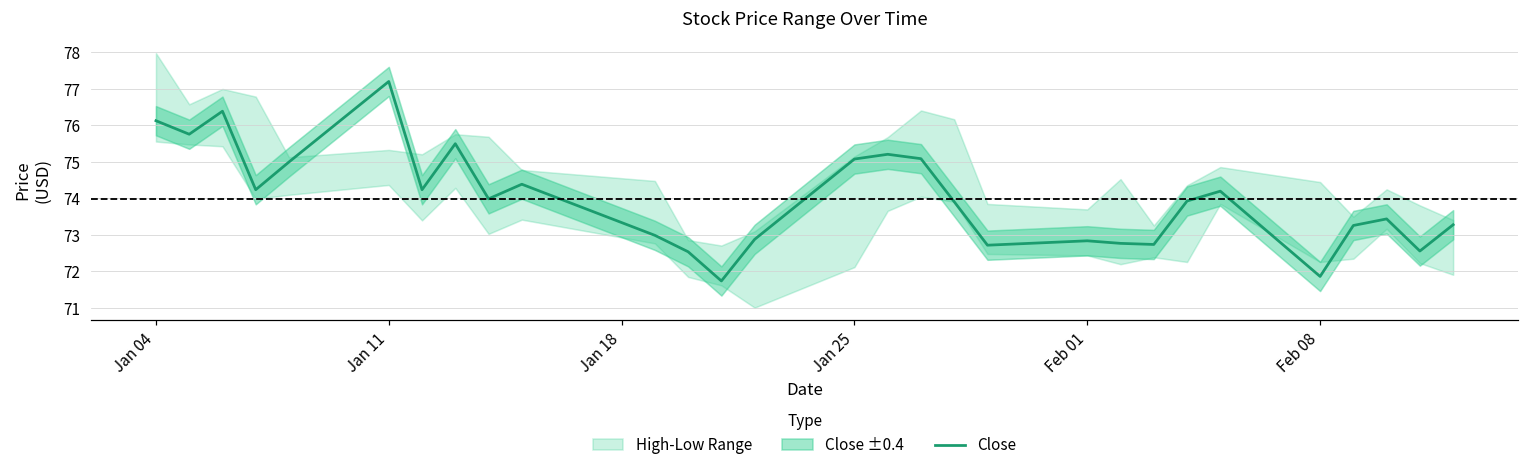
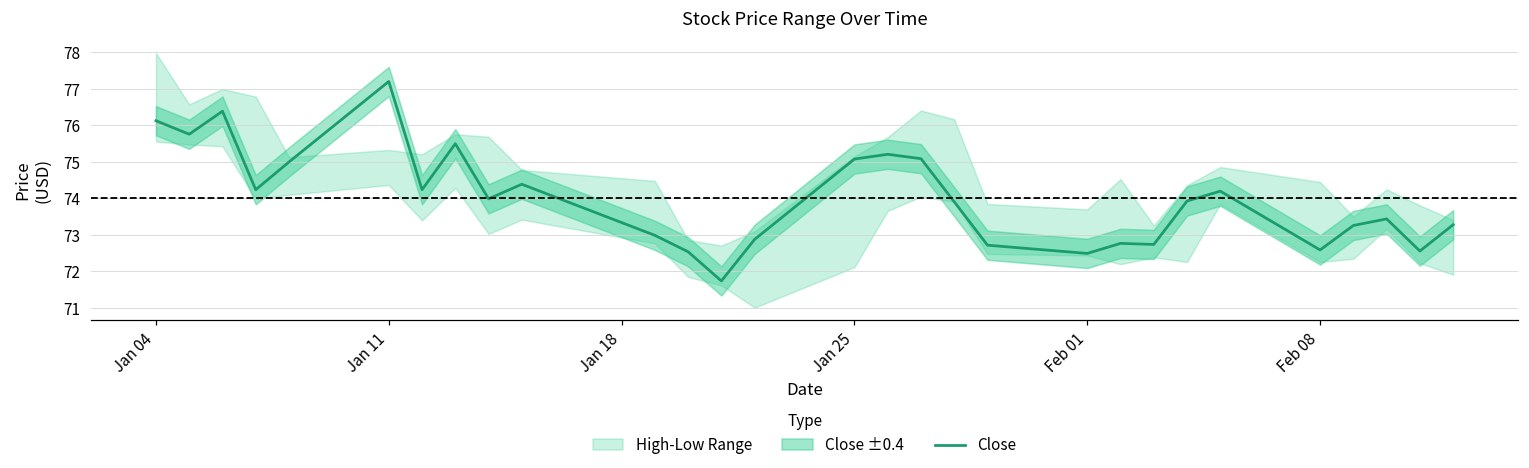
  {
    "Close": {
      "Jan 04": 76.1,
      "Jan 11": 77.2,
-     "Feb 01": 72.8,
-     "Feb 08": 71.9
+     "Feb 01": 72.5,
+     "Feb 08": 72.6
    }
  }
